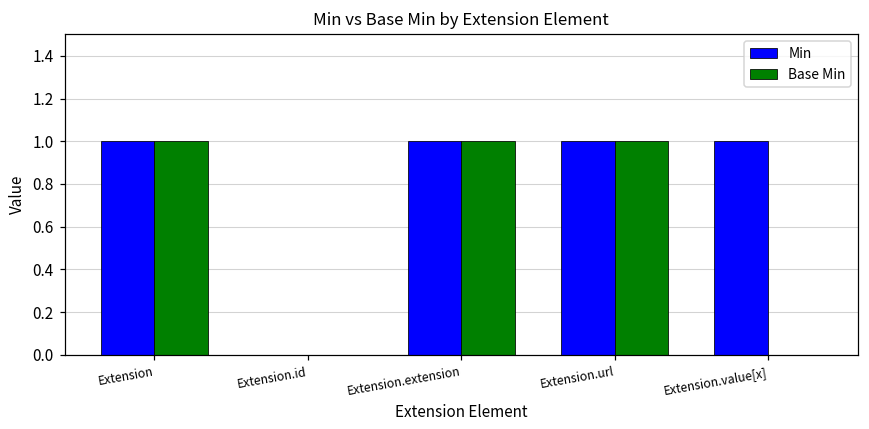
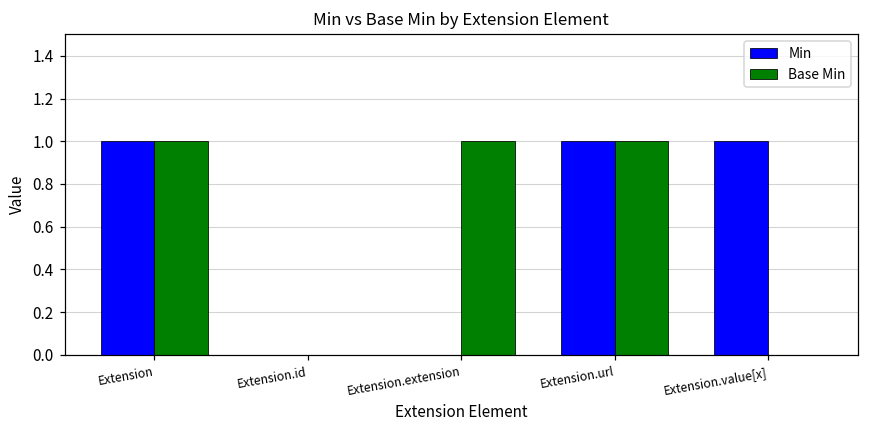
  {
    "Min": {
      "Extension": 1,
      "Extension.id": 0,
-     "Extension.extension": 1,
+     "Extension.extension": 0,
      "Extension.url": 1,
      "Extension.value[x]": 1
    },
    "Base Min": {
      "Extension": 1,
      "Extension.id": 0,
      "Extension.extension": 1,
      "Extension.url": 1,
      "Extension.value[x]": 0
    }
  }
